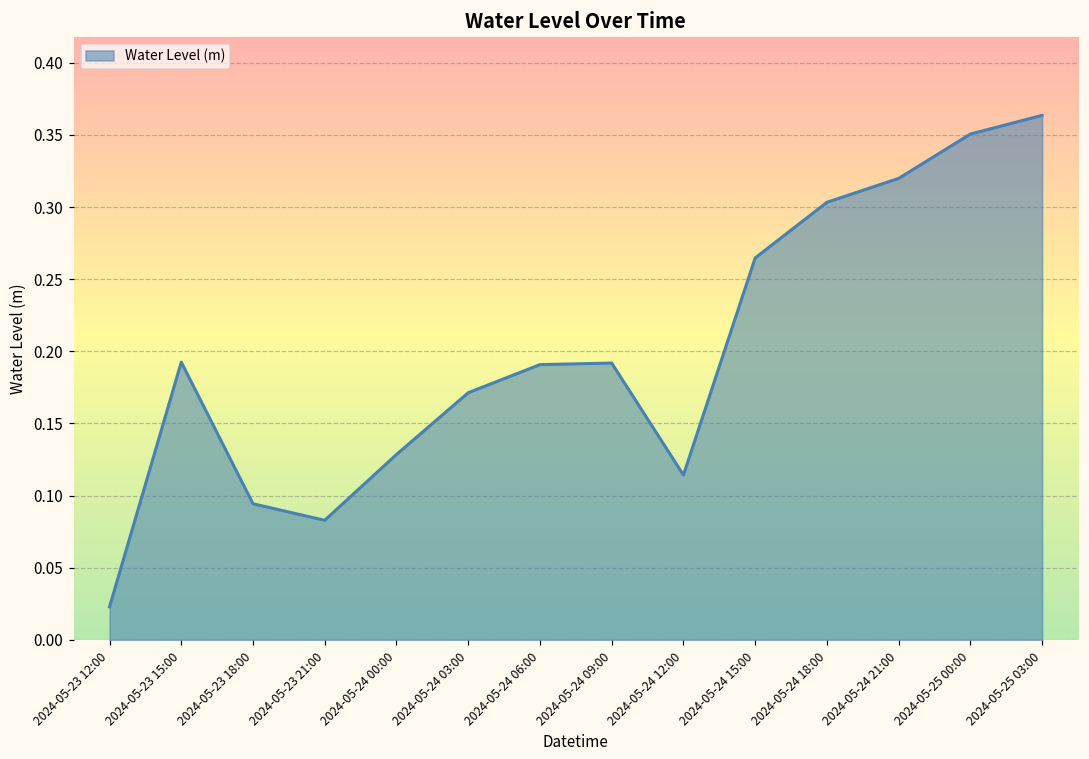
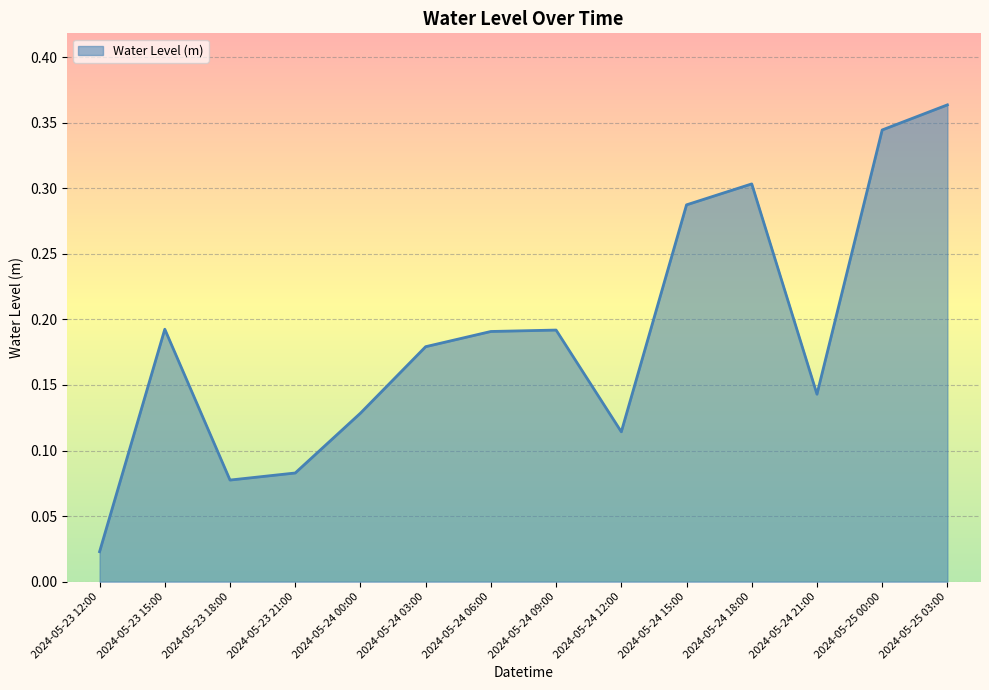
  {
    "2024-05-23 12:00": 0.023,
    "2024-05-23 15:00": 0.193,
-   "2024-05-23 18:00": 0.094,
+   "2024-05-23 18:00": 0.077,
    "2024-05-23 21:00": 0.083,
    "2024-05-24 00:00": 0.128,
-   "2024-05-24 03:00": 0.171,
+   "2024-05-24 03:00": 0.179,
    "2024-05-24 06:00": 0.191,
    "2024-05-24 09:00": 0.192,
    "2024-05-24 12:00": 0.114,
-   "2024-05-24 15:00": 0.265,
+   "2024-05-24 15:00": 0.287,
    "2024-05-24 18:00": 0.303,
-   "2024-05-24 21:00": 0.320,
-   "2024-05-25 00:00": 0.351,
+   "2024-05-24 21:00": 0.143,
+   "2024-05-25 00:00": 0.344,
    "2024-05-25 03:00": 0.364
  }
